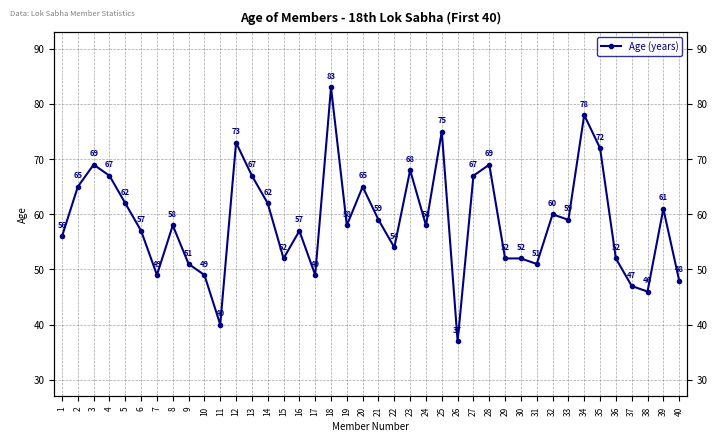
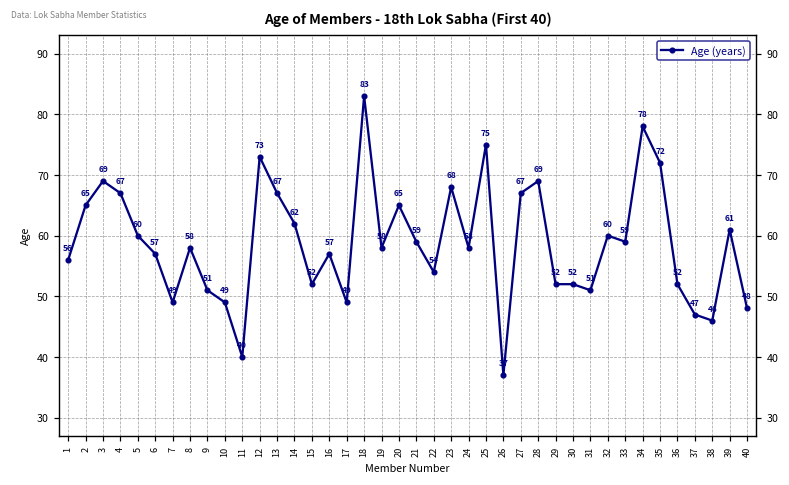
  {
    "1": 56,
    "2": 65,
    "3": 69,
    "4": 67,
-   "5": 62,
+   "5": 60,
    "6": 57,
    "7": 49,
    "8": 58,
    "9": 51,
    "10": 49,
    "11": 40,
    "12": 73,
    "13": 67,
    "14": 62,
    "15": 52,
    "16": 57,
    "17": 49,
    "18": 83,
    "19": 58,
    "20": 65,
    "21": 59,
    "22": 54,
    "23": 68,
    "24": 58,
    "25": 75,
    "26": 37,
    "27": 67,
    "28": 69,
    "29": 52,
    "30": 52,
    "31": 51,
    "32": 60,
    "33": 59,
    "34": 78,
    "35": 72,
    "36": 52,
    "37": 47,
    "38": 46,
    "39": 61,
    "40": 48
  }
